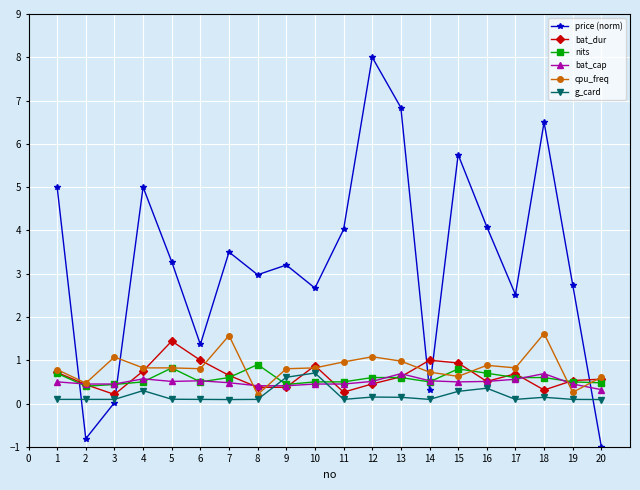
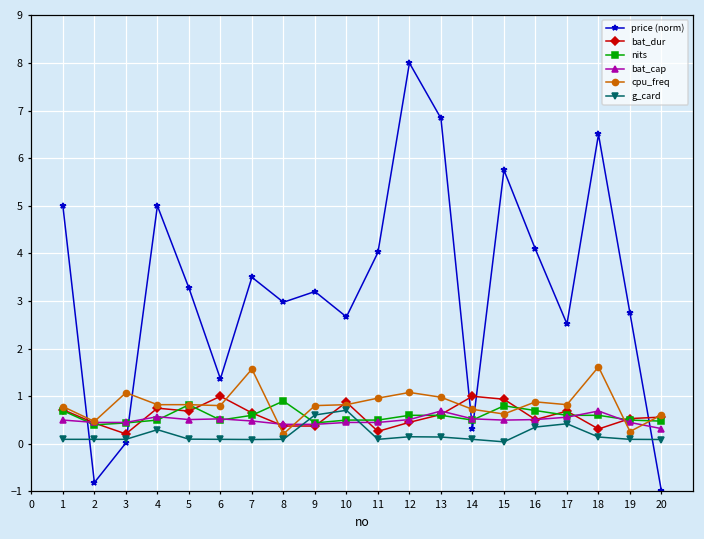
  {
    "price (norm)": {
      "1": 5.0,
      "2": -0.8,
      "3": 0.0,
      "4": 5.0,
      "5": 3.3,
      "6": 1.4,
      "7": 3.5,
      "8": 3.0,
      "9": 3.2,
      "10": 2.7,
      "11": 4.0,
      "12": 8.0,
      "13": 6.8,
      "14": 0.3,
      "15": 5.8,
      "16": 4.1,
      "17": 2.5,
      "18": 6.5,
      "19": 2.7,
      "20": -1.0
    },
    "bat_dur": {
      "3": 0.2,
      "4": 0.8,
-     "5": 1.4,
+     "5": 0.7,
      "6": 1.0,
      "11": 0.3,
      "14": 1.0,
      "15": 0.9,
      "17": 0.7,
      "18": 0.3
    },
    "nits": {
      "4": 0.5,
      "8": 0.9,
      "12": 0.6,
      "15": 0.8,
      "16": 0.7,
      "18": 0.6,
      "20": 0.5
    },
    "bat_cap": {
      "1": 0.5,
      "4": 0.6,
      "5": 0.5,
      "7": 0.5,
      "13": 0.7,
      "15": 0.5,
      "18": 0.7,
      "20": 0.3
    },
    "cpu_freq": {
      "1": 0.8,
      "3": 1.1,
      "4": 0.8,
      "6": 0.8,
      "7": 1.6,
      "8": 0.2,
      "9": 0.8,
      "11": 1.0,
      "12": 1.1,
      "13": 1.0,
      "14": 0.7,
      "15": 0.6,
      "16": 0.9,
      "17": 0.8,
      "18": 1.6,
      "19": 0.3
    },
    "g_card": {
      "1": 0.1,
      "2": 0.1,
      "3": 0.1,
      "4": 0.3,
      "5": 0.1,
      "6": 0.1,
      "7": 0.1,
      "8": 0.1,
      "9": 0.6,
      "10": 0.7,
      "11": 0.1,
      "12": 0.1,
      "13": 0.1,
      "14": 0.1,
-     "15": 0.3,
+     "15": 0.0,
      "16": 0.4,
-     "17": 0.1,
+     "17": 0.4,
      "18": 0.1,
      "19": 0.1,
      "20": 0.1
    }
  }
